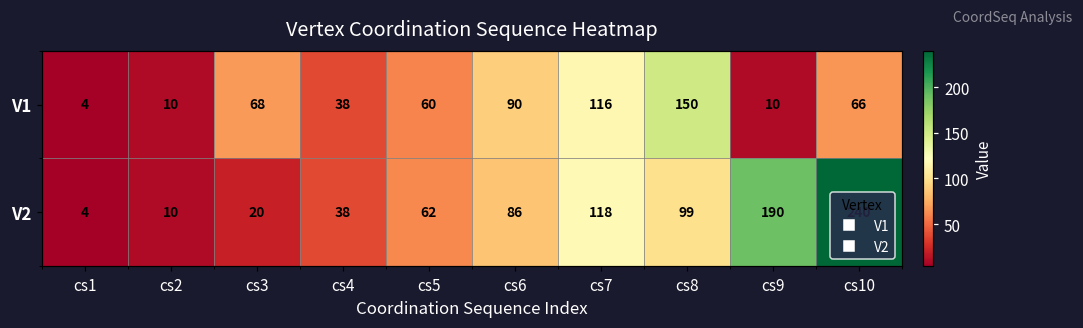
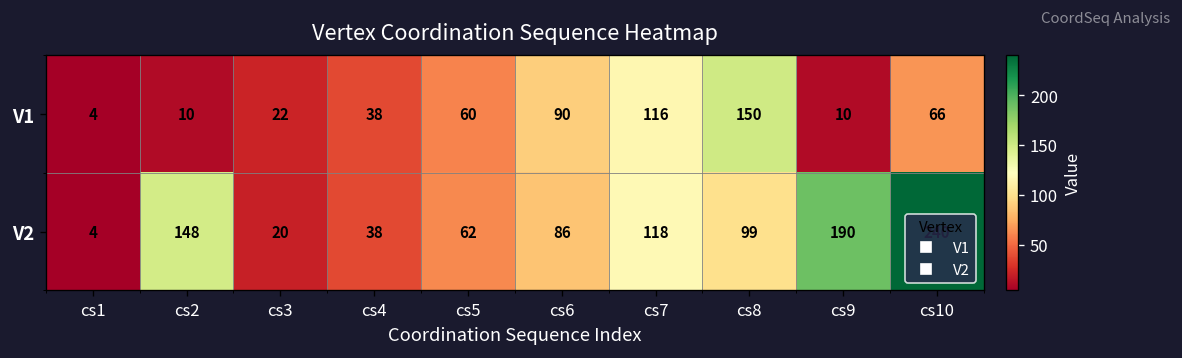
  {
    "V1": {
      "cs1": 4,
      "cs2": 10,
-     "cs3": 68,
+     "cs3": 22,
      "cs4": 38,
      "cs5": 60,
      "cs6": 90,
      "cs7": 116,
      "cs8": 150,
      "cs9": 10,
      "cs10": 66
    },
    "V2": {
      "cs1": 4,
-     "cs2": 10,
+     "cs2": 148,
      "cs3": 20,
      "cs4": 38,
      "cs5": 62,
      "cs6": 86,
      "cs7": 118,
      "cs8": 99,
      "cs9": 190
    }
  }
